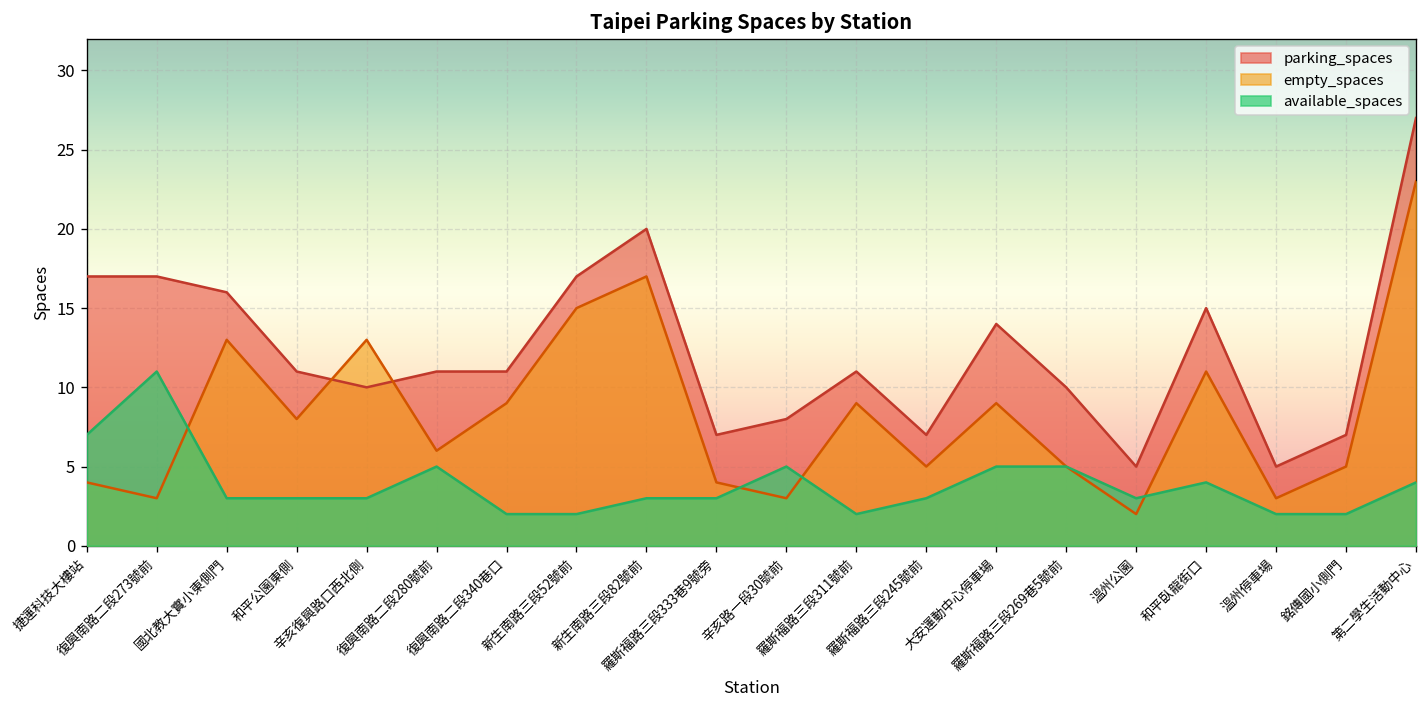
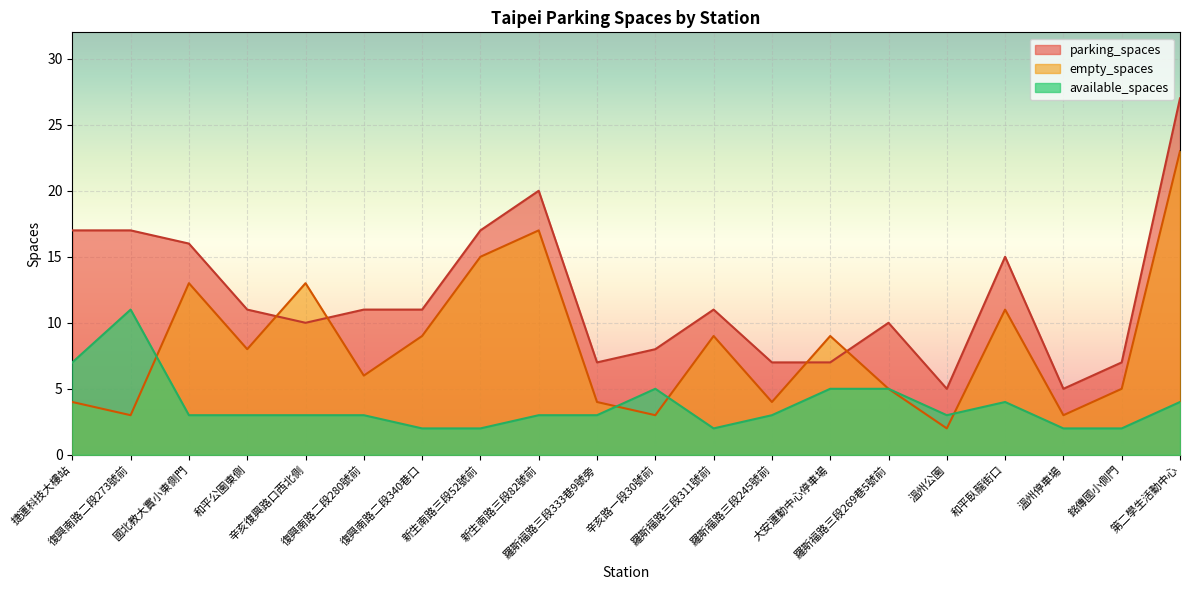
  {
    "parking_spaces": {
      "捷運科技大樓站": 17,
      "復興南路二段273號前": 17,
      "國北教大實小東側門": 16,
      "和平公園東側": 11,
      "辛亥復興路口西北側": 10,
      "復興南路二段280號前": 11,
      "復興南路二段340巷口": 11,
      "新生南路三段52號前": 17,
      "新生南路三段82號前": 20,
      "羅斯福路三段333巷9號旁": 7,
      "辛亥路一段30號前": 8,
      "羅斯福路三段311號前": 11,
      "羅斯福路三段245號前": 7,
-     "大安運動中心停車場": 14,
+     "大安運動中心停車場": 7,
      "羅斯福路三段269巷5號前": 10,
      "溫州公園": 5,
      "和平臥龍街口": 15,
      "溫州停車場": 5,
      "銘傳國小側門": 7,
      "第二學生活動中心": 27
    },
    "empty_spaces": {
      "捷運科技大樓站": 4,
      "復興南路二段273號前": 3,
      "國北教大實小東側門": 13,
      "和平公園東側": 8,
      "辛亥復興路口西北側": 13,
      "復興南路二段280號前": 6,
      "復興南路二段340巷口": 9,
      "新生南路三段52號前": 15,
      "新生南路三段82號前": 17,
      "羅斯福路三段333巷9號旁": 4,
      "辛亥路一段30號前": 3,
      "羅斯福路三段311號前": 9,
-     "羅斯福路三段245號前": 5,
+     "羅斯福路三段245號前": 4,
      "大安運動中心停車場": 9,
      "溫州公園": 2,
      "和平臥龍街口": 11,
      "溫州停車場": 3,
      "銘傳國小側門": 5,
      "第二學生活動中心": 23
    },
    "available_spaces": {
      "捷運科技大樓站": 7,
      "復興南路二段273號前": 11,
      "國北教大實小東側門": 3,
      "和平公園東側": 3,
      "辛亥復興路口西北側": 3,
-     "復興南路二段280號前": 5,
+     "復興南路二段280號前": 3,
      "復興南路二段340巷口": 2,
      "新生南路三段52號前": 2,
      "新生南路三段82號前": 3,
      "羅斯福路三段333巷9號旁": 3,
      "辛亥路一段30號前": 5,
      "羅斯福路三段311號前": 2,
      "羅斯福路三段245號前": 3,
      "大安運動中心停車場": 5,
      "溫州公園": 3,
      "和平臥龍街口": 4,
      "溫州停車場": 2,
      "銘傳國小側門": 2,
      "第二學生活動中心": 4
    }
  }
